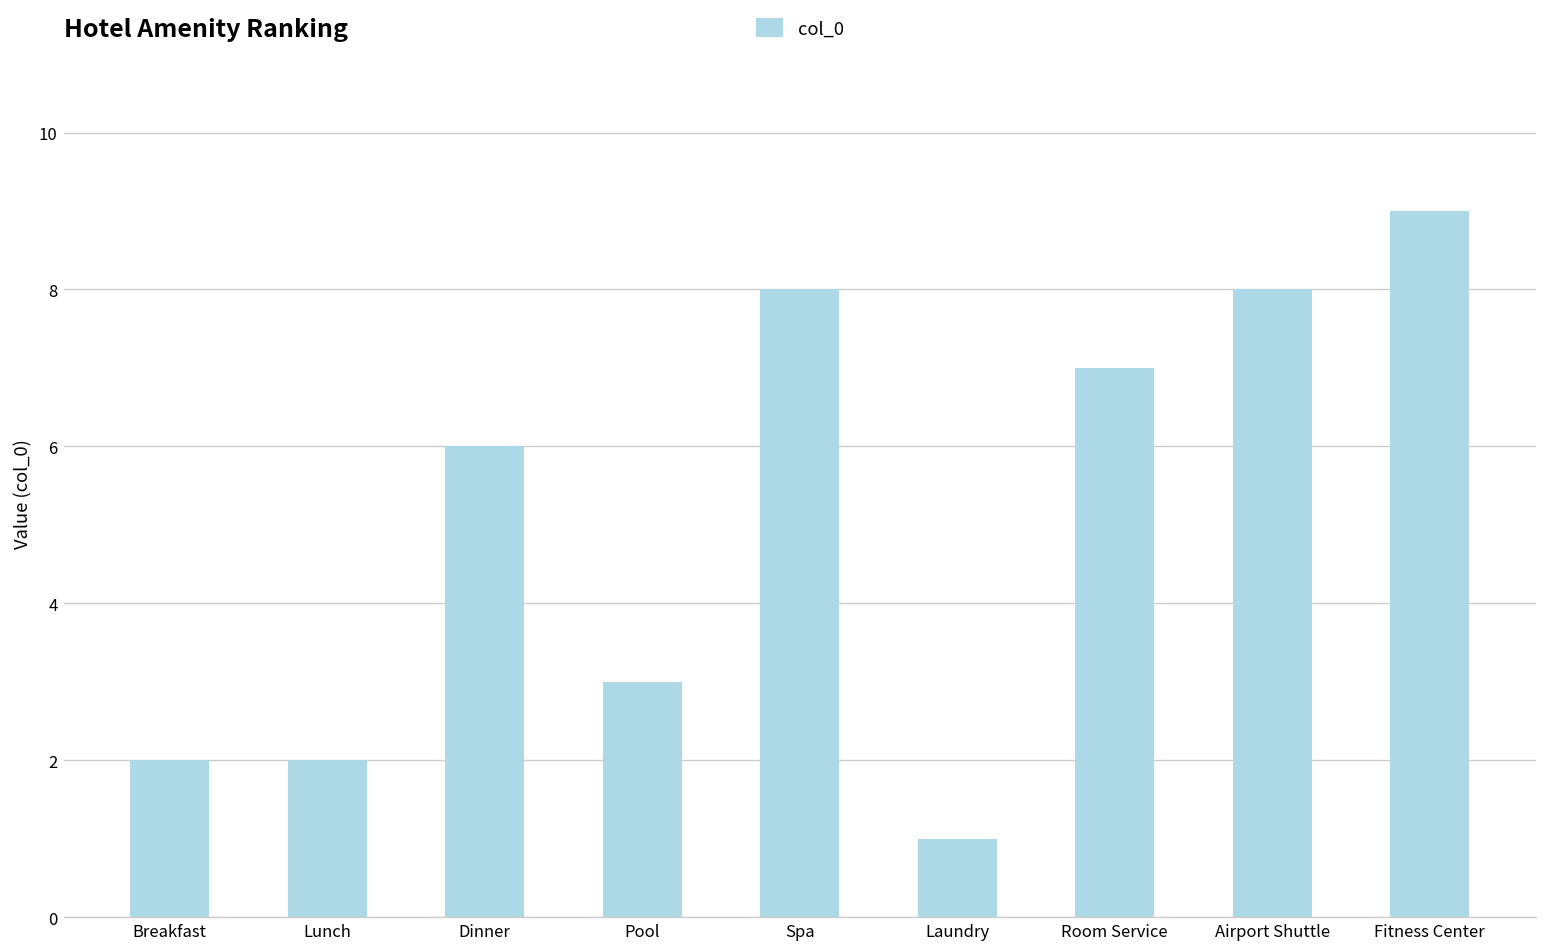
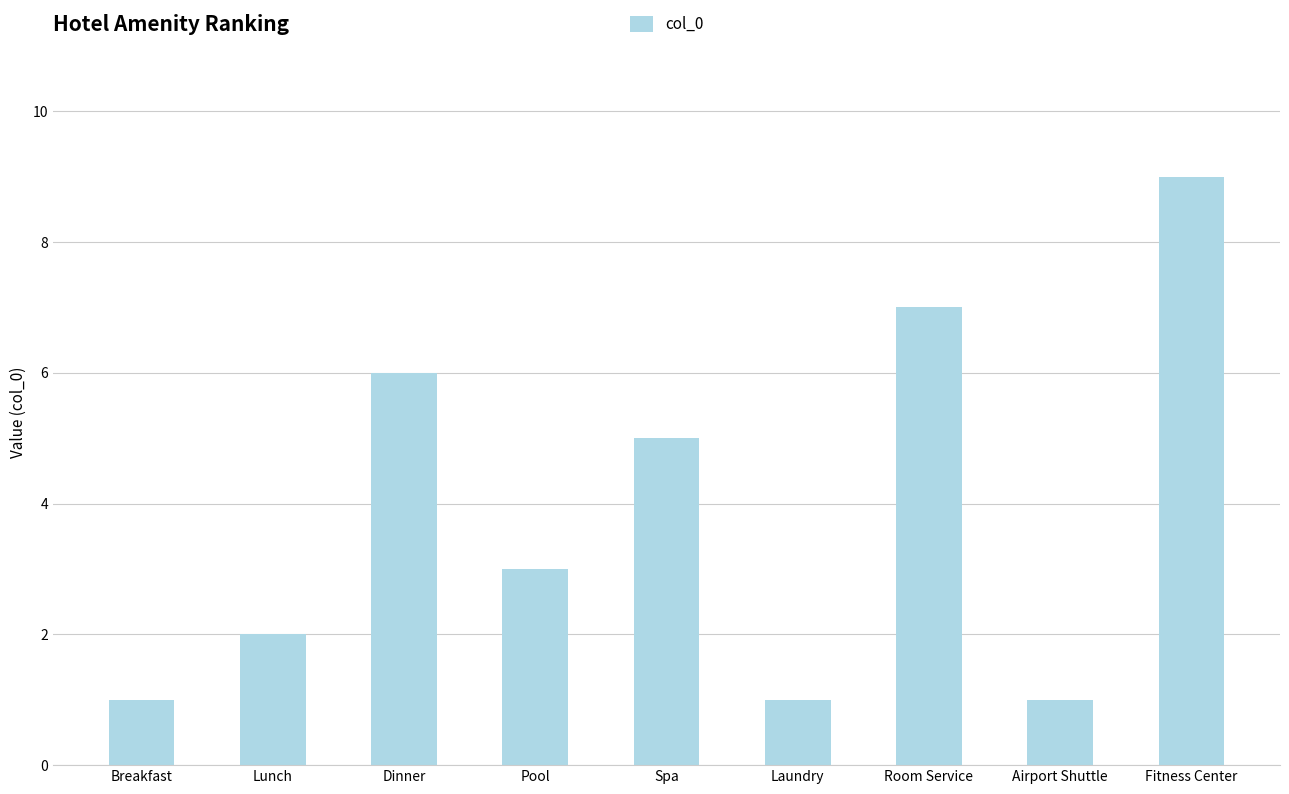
  {
-   "Breakfast": 2,
+   "Breakfast": 1,
    "Lunch": 2,
    "Dinner": 6,
    "Pool": 3,
-   "Spa": 8,
+   "Spa": 5,
    "Laundry": 1,
    "Room Service": 7,
-   "Airport Shuttle": 8,
+   "Airport Shuttle": 1,
    "Fitness Center": 9
  }
